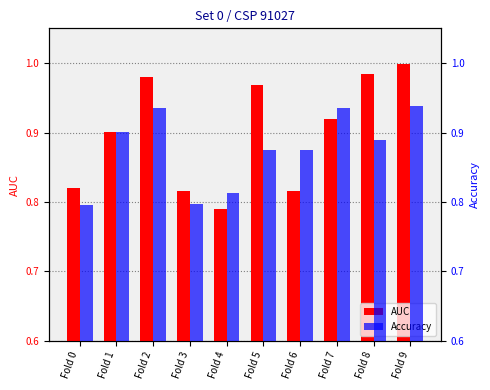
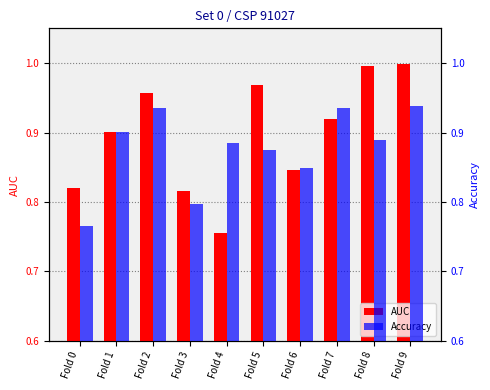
  {
    "AUC": {
      "Fold 0": 0.82,
      "Fold 1": 0.90,
-     "Fold 2": 0.98,
+     "Fold 2": 0.96,
      "Fold 3": 0.82,
-     "Fold 4": 0.79,
+     "Fold 4": 0.76,
      "Fold 5": 0.97,
-     "Fold 6": 0.82,
+     "Fold 6": 0.85,
      "Fold 7": 0.92,
-     "Fold 8": 0.98,
+     "Fold 8": 1.00,
      "Fold 9": 1.00
    },
    "Accuracy": {
-     "Fold 0": 0.80,
+     "Fold 0": 0.77,
      "Fold 1": 0.90,
      "Fold 2": 0.94,
      "Fold 3": 0.80,
-     "Fold 4": 0.81,
+     "Fold 4": 0.88,
      "Fold 5": 0.88,
-     "Fold 6": 0.88,
+     "Fold 6": 0.85,
      "Fold 7": 0.94,
      "Fold 8": 0.89,
      "Fold 9": 0.94
    }
  }
